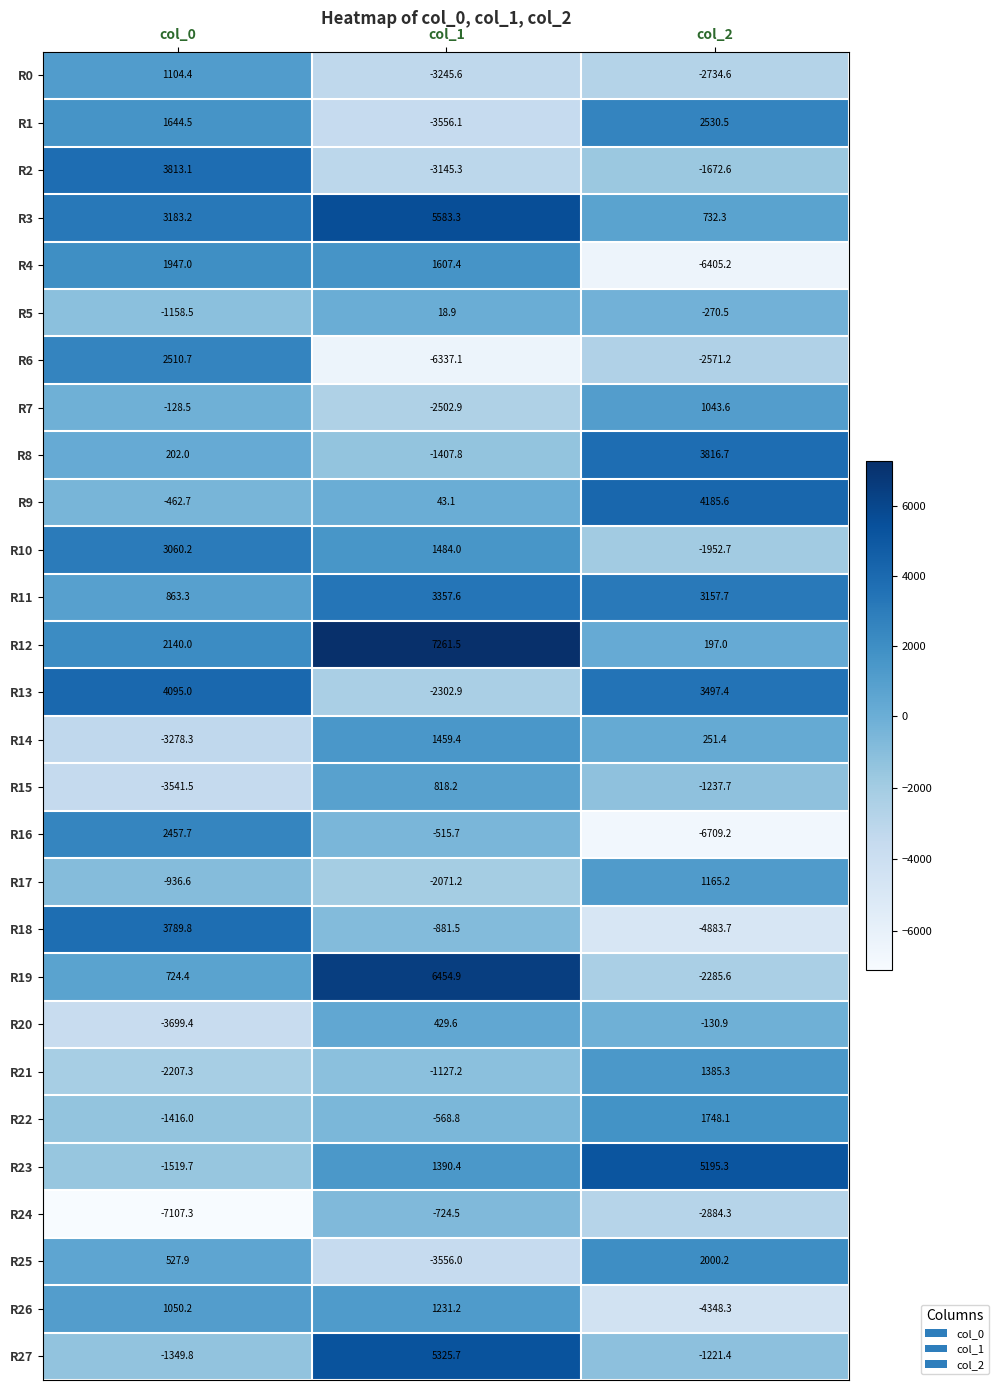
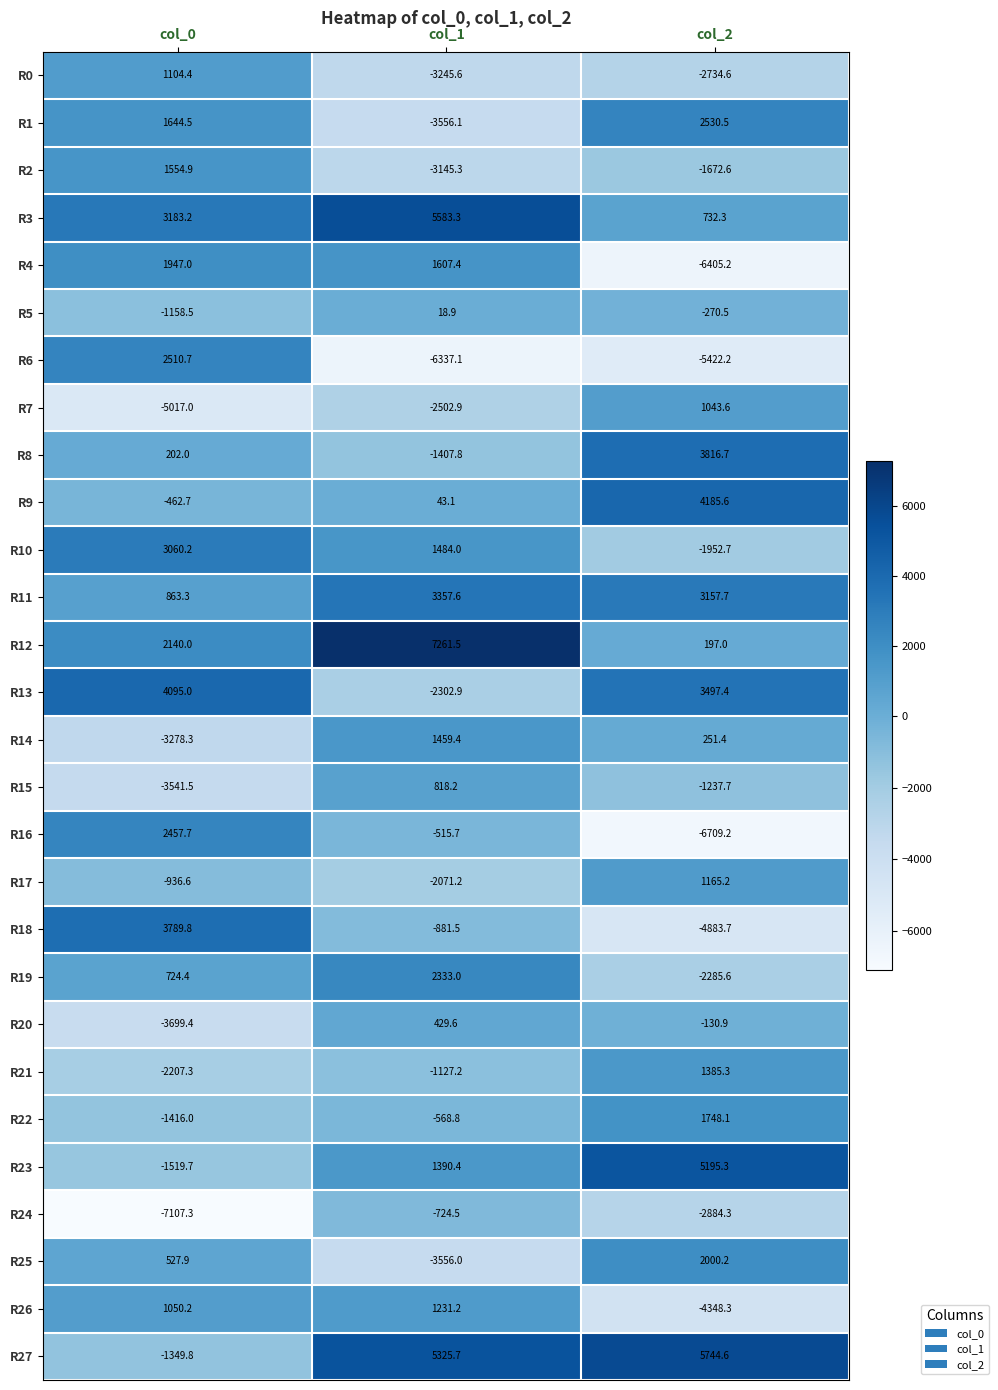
  {
    "R0": {
      "col_0": 1104.4,
      "col_1": -3245.6,
      "col_2": -2734.6
    },
    "R1": {
      "col_0": 1644.5,
      "col_1": -3556.1,
      "col_2": 2530.5
    },
    "R2": {
-     "col_0": 3813.1,
+     "col_0": 1554.9,
      "col_1": -3145.3,
      "col_2": -1672.6
    },
    "R3": {
      "col_0": 3183.2,
      "col_1": 5583.3,
      "col_2": 732.3
    },
    "R4": {
      "col_0": 1947.0,
      "col_1": 1607.4,
      "col_2": -6405.2
    },
    "R5": {
      "col_0": -1158.5,
      "col_1": 18.9,
      "col_2": -270.5
    },
    "R6": {
      "col_0": 2510.7,
      "col_1": -6337.1,
-     "col_2": -2571.2
+     "col_2": -5422.2
    },
    "R7": {
-     "col_0": -128.5,
+     "col_0": -5017.0,
      "col_1": -2502.9,
      "col_2": 1043.6
    },
    "R8": {
      "col_0": 202.0,
      "col_1": -1407.8,
      "col_2": 3816.7
    },
    "R9": {
      "col_0": -462.7,
      "col_1": 43.1,
      "col_2": 4185.6
    },
    "R10": {
      "col_0": 3060.2,
      "col_1": 1484.0,
      "col_2": -1952.7
    },
    "R11": {
      "col_0": 863.3,
      "col_1": 3357.6,
      "col_2": 3157.7
    },
    "R12": {
      "col_0": 2140.0,
      "col_1": 7261.5,
      "col_2": 197.0
    },
    "R13": {
      "col_0": 4095.0,
      "col_1": -2302.9,
      "col_2": 3497.4
    },
    "R14": {
      "col_0": -3278.3,
      "col_1": 1459.4,
      "col_2": 251.4
    },
    "R15": {
      "col_0": -3541.5,
      "col_1": 818.2,
      "col_2": -1237.7
    },
    "R16": {
      "col_0": 2457.7,
      "col_1": -515.7,
      "col_2": -6709.2
    },
    "R17": {
      "col_0": -936.6,
      "col_1": -2071.2,
      "col_2": 1165.2
    },
    "R18": {
      "col_0": 3789.8,
      "col_1": -881.5,
      "col_2": -4883.7
    },
    "R19": {
      "col_0": 724.4,
-     "col_1": 6454.9,
+     "col_1": 2333.0,
      "col_2": -2285.6
    },
    "R20": {
      "col_0": -3699.4,
      "col_1": 429.6,
      "col_2": -130.9
    },
    "R21": {
      "col_0": -2207.3,
      "col_1": -1127.2,
      "col_2": 1385.3
    },
    "R22": {
      "col_0": -1416.0,
      "col_1": -568.8,
      "col_2": 1748.1
    },
    "R23": {
      "col_0": -1519.7,
      "col_1": 1390.4,
      "col_2": 5195.3
    },
    "R24": {
      "col_0": -7107.3,
      "col_1": -724.5,
      "col_2": -2884.3
    },
    "R25": {
      "col_0": 527.9,
      "col_1": -3556.0,
      "col_2": 2000.2
    },
    "R26": {
      "col_0": 1050.2,
      "col_1": 1231.2,
      "col_2": -4348.3
    },
    "R27": {
      "col_0": -1349.8,
      "col_1": 5325.7,
-     "col_2": -1221.4
+     "col_2": 5744.6
    }
  }
